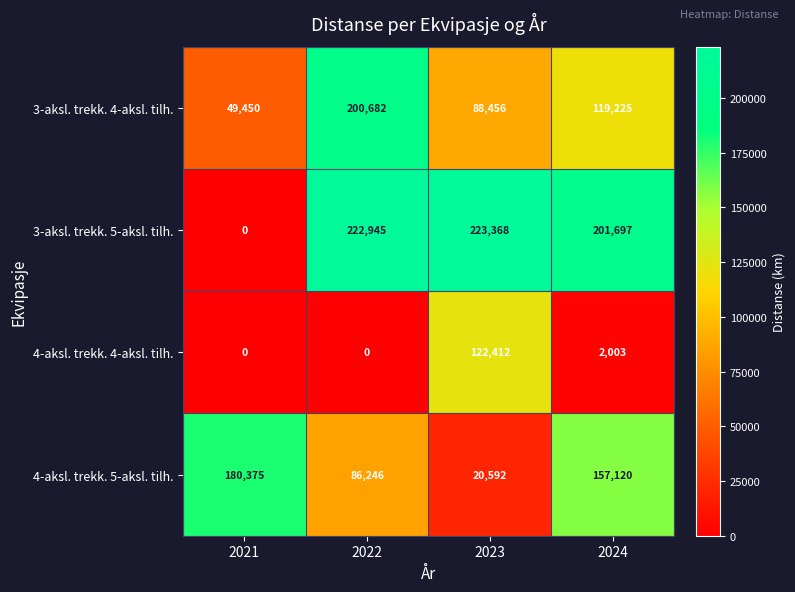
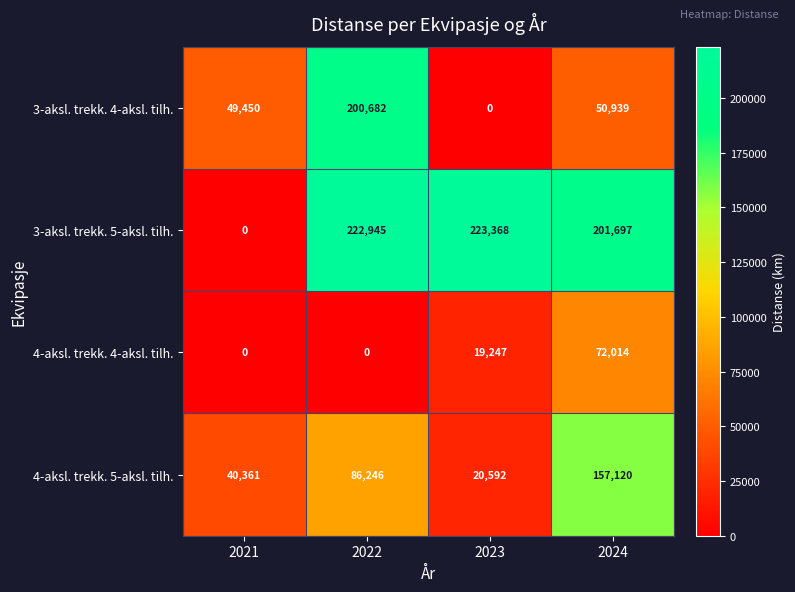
  {
    "3-aksl. trekk. 4-aksl. tilh.": {
      "2021": "49,450",
      "2022": "200,682",
-     "2023": "88,456",
-     "2024": "119,225"
+     "2023": "0",
+     "2024": "50,939"
    },
    "3-aksl. trekk. 5-aksl. tilh.": {
      "2021": "0",
      "2022": "222,945",
      "2023": "223,368",
      "2024": "201,697"
    },
    "4-aksl. trekk. 4-aksl. tilh.": {
      "2021": "0",
      "2022": "0",
-     "2023": "122,412",
-     "2024": "2,003"
+     "2023": "19,247",
+     "2024": "72,014"
    },
    "4-aksl. trekk. 5-aksl. tilh.": {
-     "2021": "180,375",
+     "2021": "40,361",
      "2022": "86,246",
      "2023": "20,592",
      "2024": "157,120"
    }
  }
